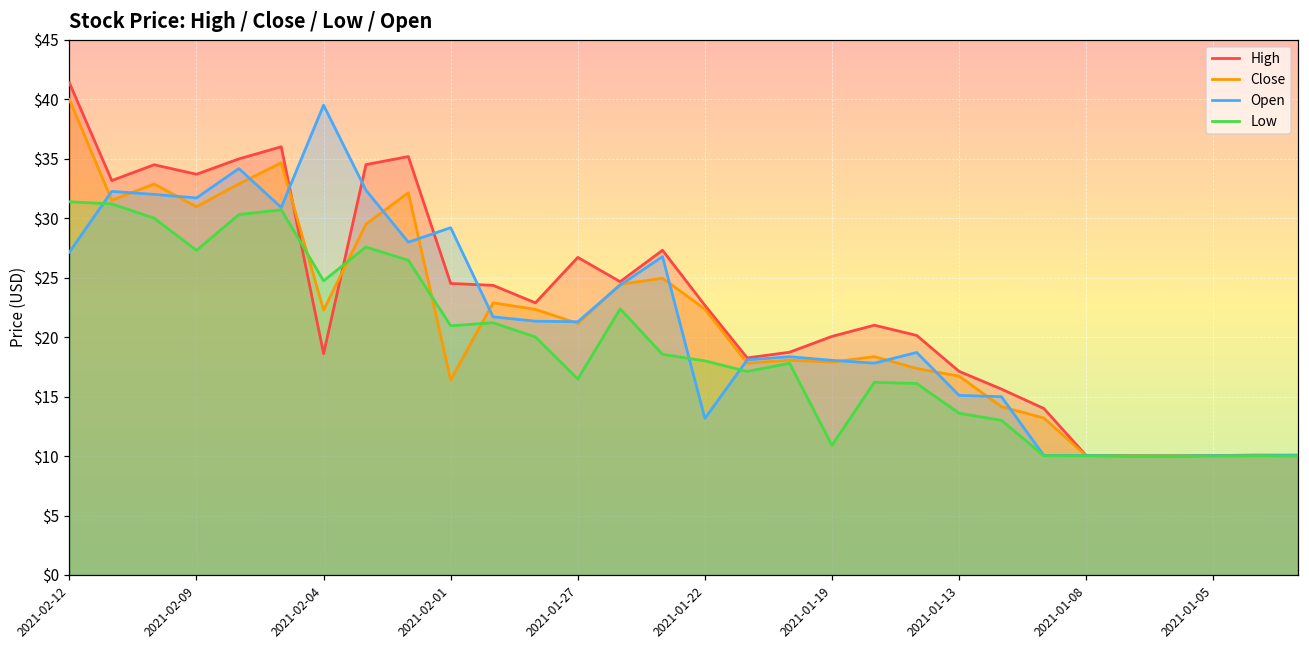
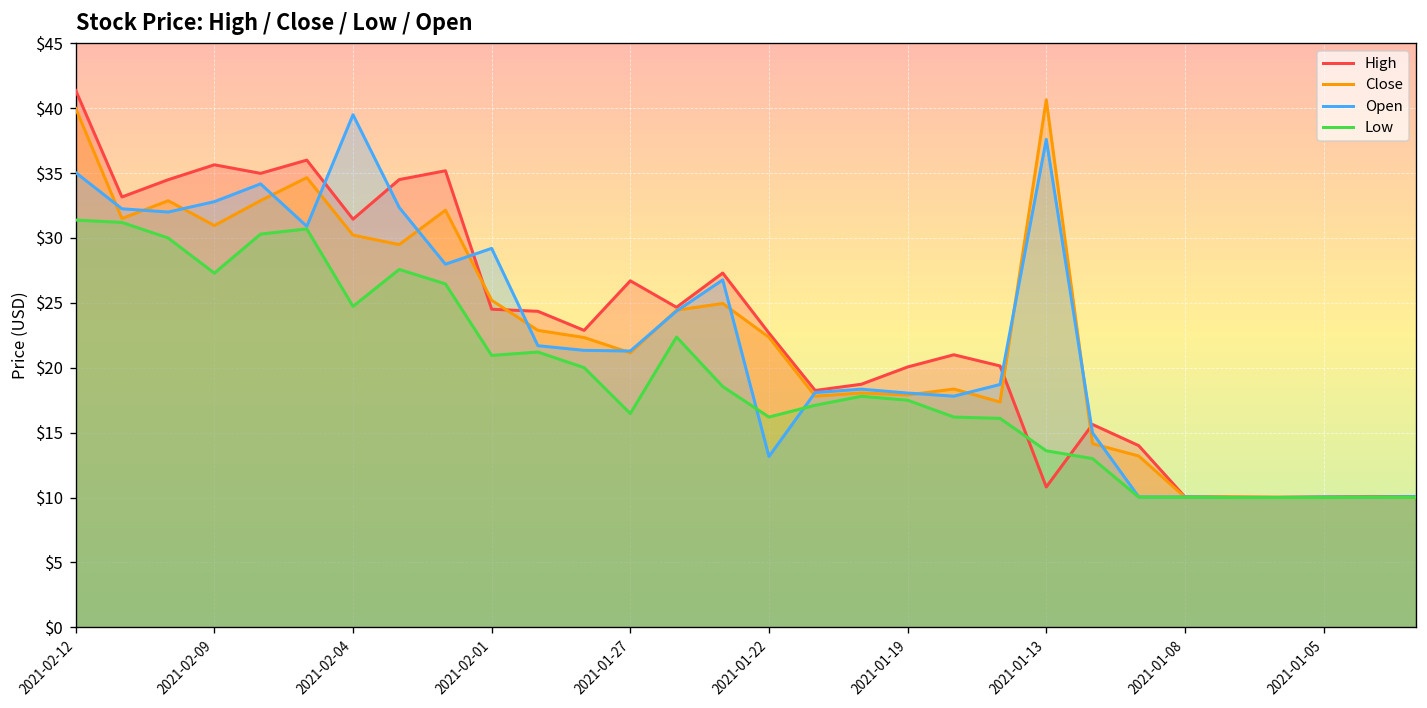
  {
    "High": {
      "2021-02-12": "$41.4",
-     "2021-02-09": "$33.7",
-     "2021-02-04": "$18.6",
+     "2021-02-09": "$35.6",
+     "2021-02-04": "$31.5",
      "2021-02-01": "$24.5",
      "2021-01-27": "$26.7",
      "2021-01-22": "$22.7",
      "2021-01-19": "$20.1",
-     "2021-01-13": "$17.1"
+     "2021-01-13": "$10.8"
    },
    "Close": {
      "2021-02-12": "$40.0",
      "2021-02-09": "$31.0",
-     "2021-02-04": "$22.3",
-     "2021-02-01": "$16.4",
+     "2021-02-04": "$30.2",
+     "2021-02-01": "$25.2",
      "2021-01-22": "$22.4",
-     "2021-01-13": "$16.7"
+     "2021-01-13": "$40.7"
    },
    "Open": {
-     "2021-02-12": "$27.1",
-     "2021-02-09": "$31.7",
+     "2021-02-12": "$35.0",
+     "2021-02-09": "$32.8",
      "2021-02-04": "$39.5",
      "2021-02-01": "$29.2",
      "2021-01-22": "$13.2",
-     "2021-01-13": "$15.1"
+     "2021-01-13": "$37.6"
    },
    "Low": {
      "2021-02-12": "$31.4",
      "2021-02-09": "$27.3",
      "2021-02-04": "$24.7",
      "2021-02-01": "$21.0",
      "2021-01-27": "$16.5",
-     "2021-01-22": "$18.0",
-     "2021-01-19": "$10.9",
+     "2021-01-22": "$16.2",
+     "2021-01-19": "$17.5",
      "2021-01-13": "$13.6"
    }
  }
